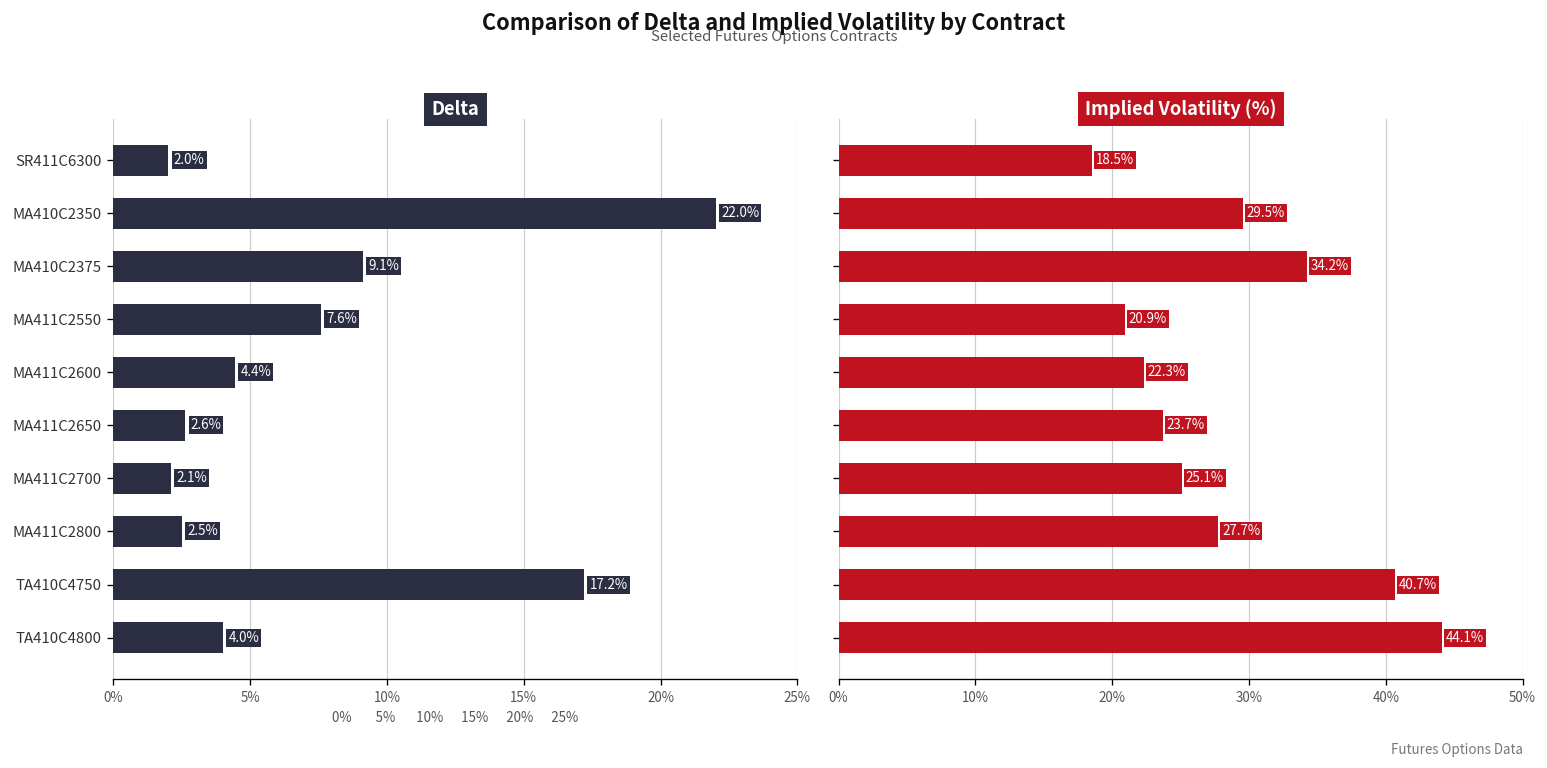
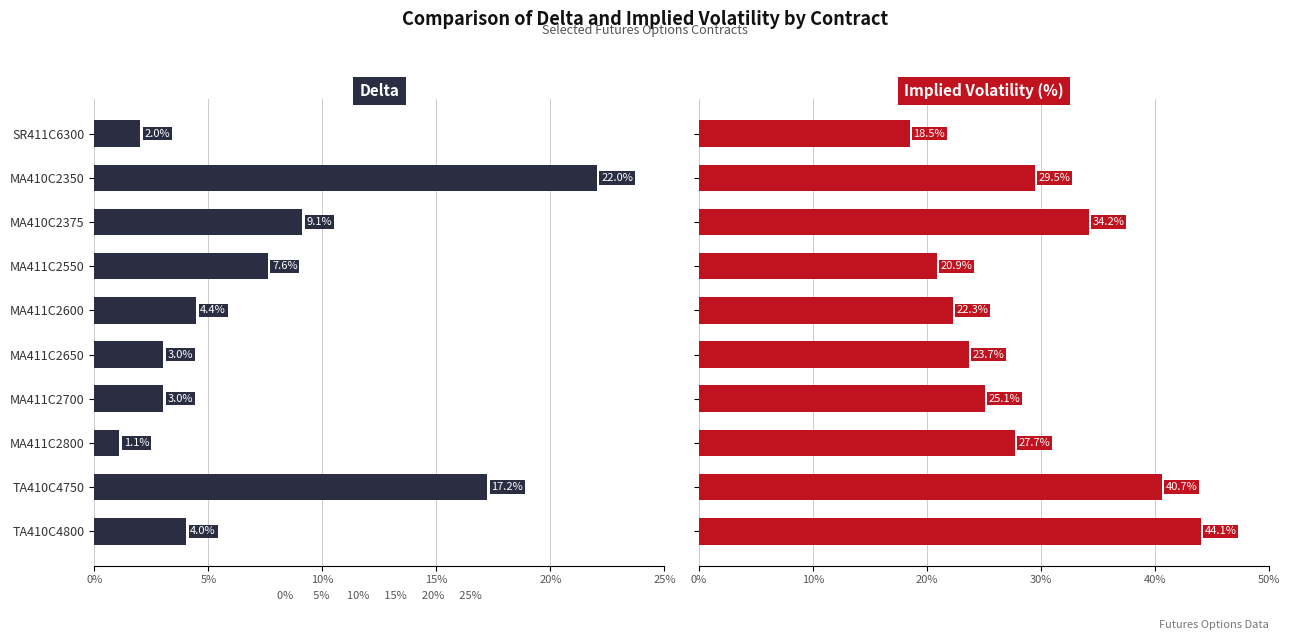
  {
    "Delta": {
-     "MA411C2650": "2.6%",
-     "MA411C2700": "2.1%",
-     "MA411C2800": "2.5%"
+     "MA411C2650": "3.0%",
+     "MA411C2700": "3.0%",
+     "MA411C2800": "1.1%"
    }
  }
